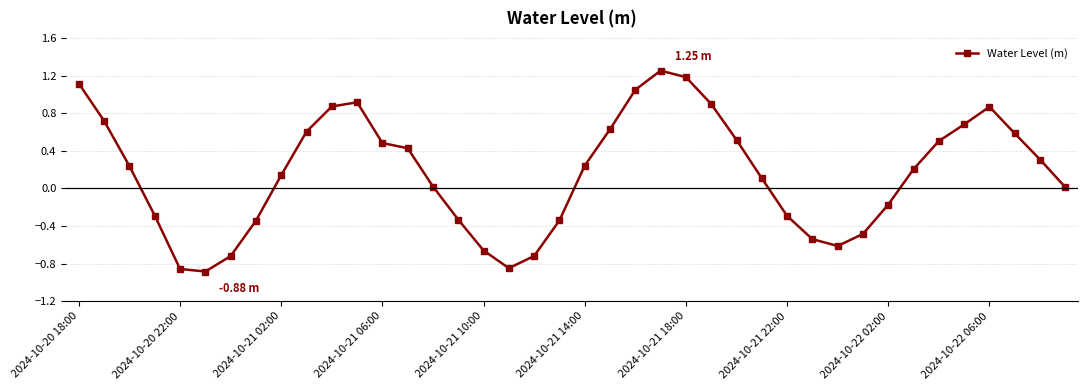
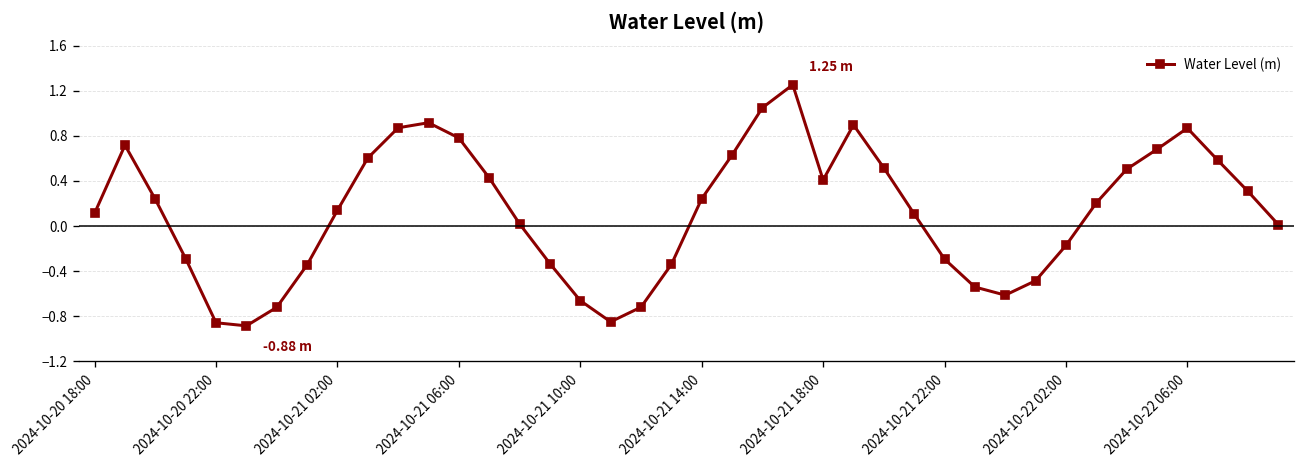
  {
-   "2024-10-20 18:00": 1.1,
+   "2024-10-20 18:00": 0.1,
    "2024-10-20 22:00": -0.9,
    "2024-10-21 02:00": 0.1,
-   "2024-10-21 06:00": 0.5,
+   "2024-10-21 06:00": 0.8,
    "2024-10-21 10:00": -0.7,
    "2024-10-21 14:00": 0.2,
-   "2024-10-21 18:00": 1.2,
+   "2024-10-21 18:00": 0.4,
    "2024-10-21 22:00": -0.3,
    "2024-10-22 02:00": -0.2,
    "2024-10-22 06:00": 0.9
  }
